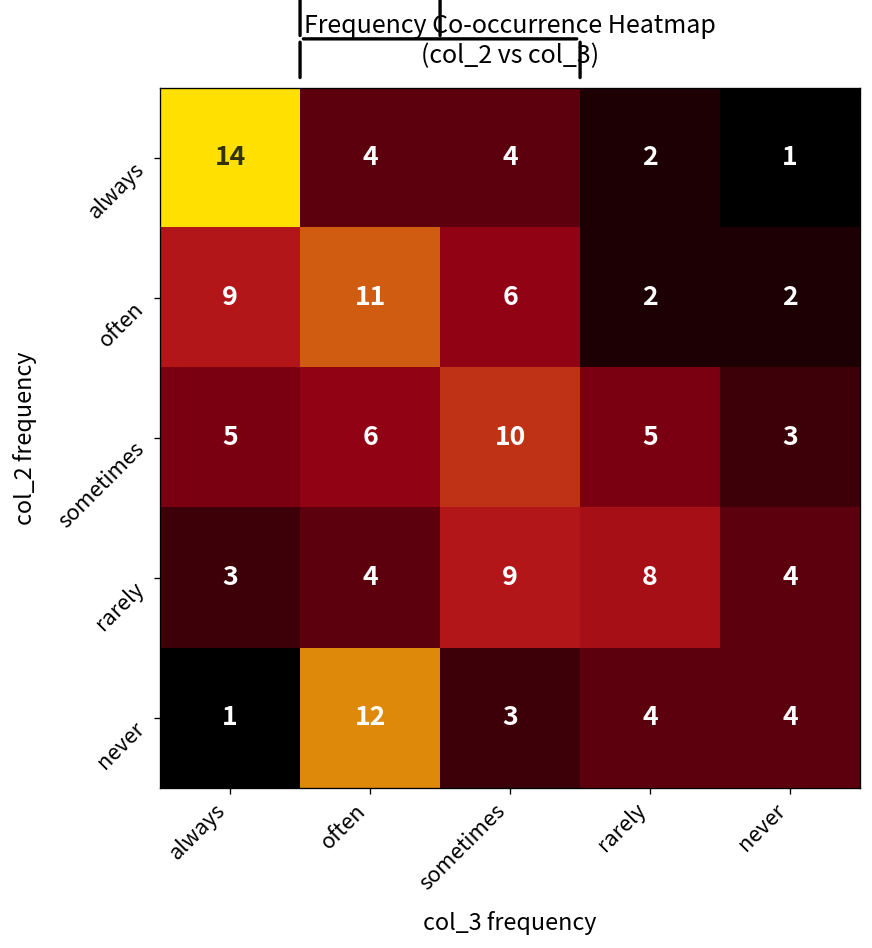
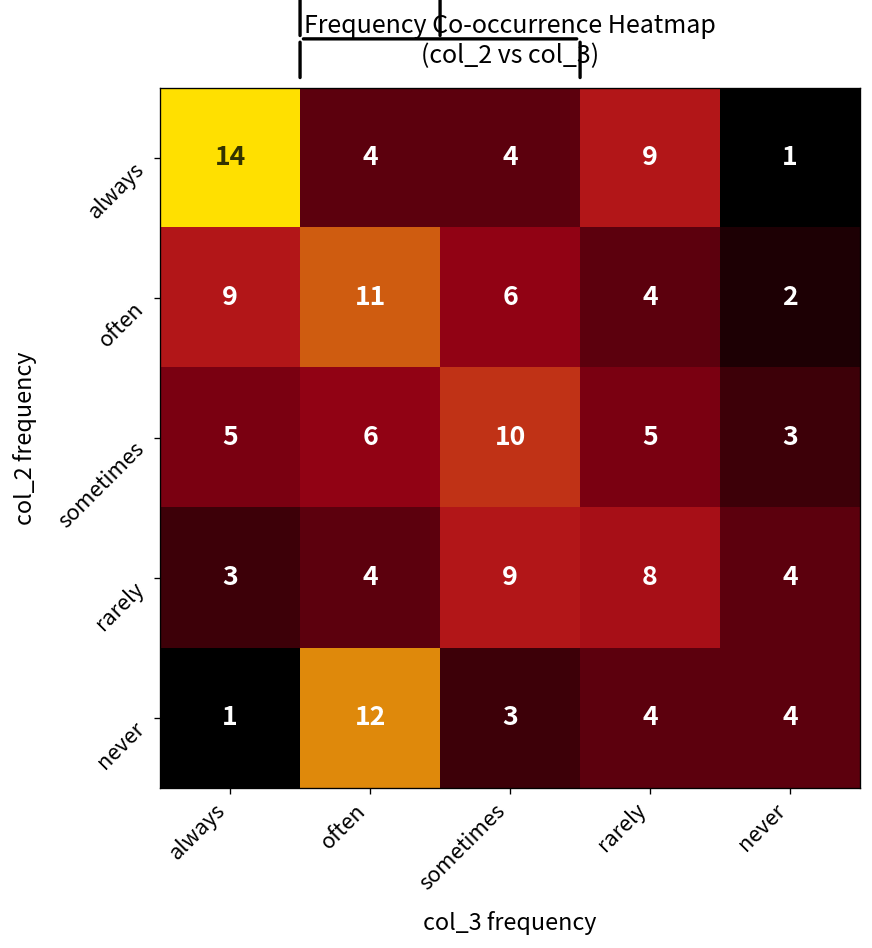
  {
    "always": {
      "always": 14,
      "often": 4,
      "sometimes": 4,
-     "rarely": 2,
+     "rarely": 9,
      "never": 1
    },
    "often": {
      "always": 9,
      "often": 11,
      "sometimes": 6,
-     "rarely": 2,
+     "rarely": 4,
      "never": 2
    },
    "sometimes": {
      "always": 5,
      "often": 6,
      "sometimes": 10,
      "rarely": 5,
      "never": 3
    },
    "rarely": {
      "always": 3,
      "often": 4,
      "sometimes": 9,
      "rarely": 8,
      "never": 4
    },
    "never": {
      "always": 1,
      "often": 12,
      "sometimes": 3,
      "rarely": 4,
      "never": 4
    }
  }
